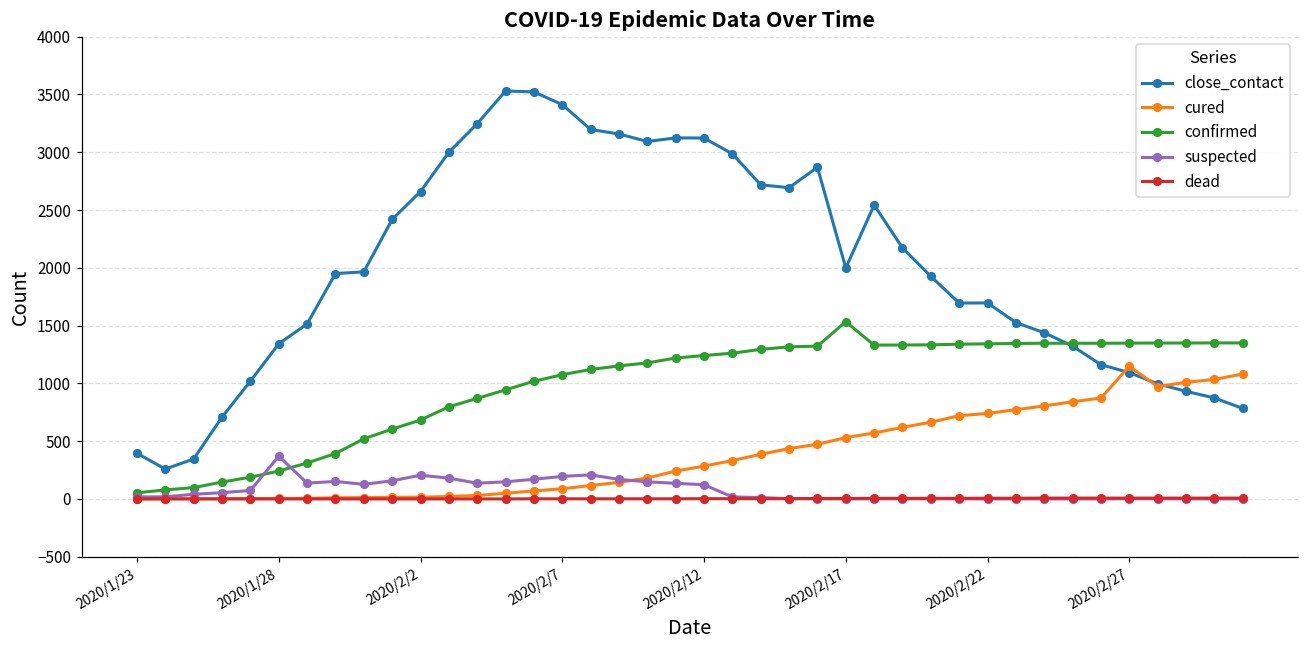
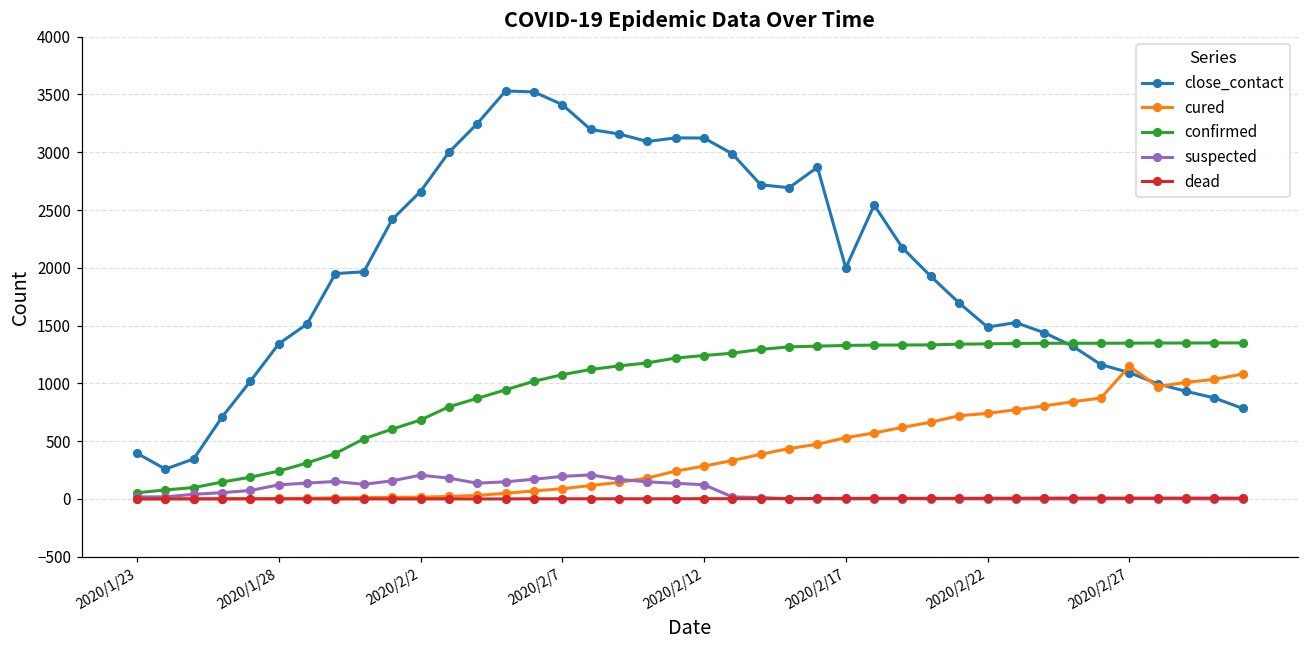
  {
    "close_contact": {
      "2020/1/23": 400,
      "2020/1/28": 1340,
      "2020/2/2": 2660,
      "2020/2/7": 3410,
      "2020/2/12": 3120,
      "2020/2/17": 2000,
-     "2020/2/22": 1700,
+     "2020/2/22": 1490,
      "2020/2/27": 1090
    },
    "cured": {
      "2020/2/7": 90,
      "2020/2/12": 280,
      "2020/2/17": 530,
      "2020/2/22": 740,
      "2020/2/27": 1150
    },
    "confirmed": {
      "2020/1/23": 50,
      "2020/1/28": 240,
      "2020/2/2": 680,
      "2020/2/7": 1080,
      "2020/2/12": 1240,
-     "2020/2/17": 1530,
+     "2020/2/17": 1330,
      "2020/2/22": 1340,
      "2020/2/27": 1350
    },
    "suspected": {
-     "2020/1/28": 370,
+     "2020/1/28": 120,
      "2020/2/2": 210,
      "2020/2/7": 200,
      "2020/2/12": 120
    },
    "dead": {
      "2020/2/7": 0,
      "2020/2/12": 0
    }
  }
